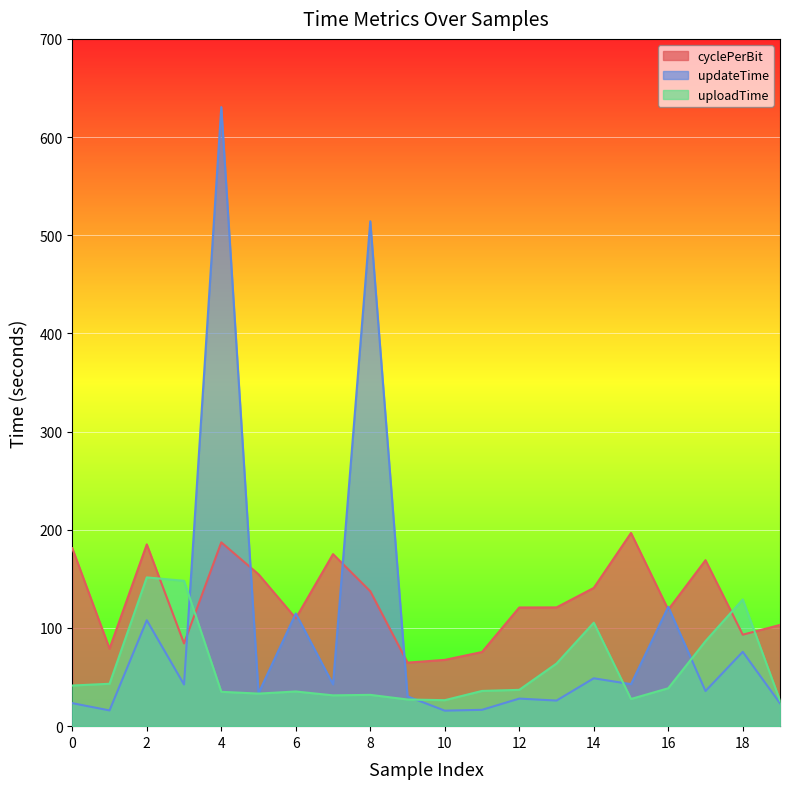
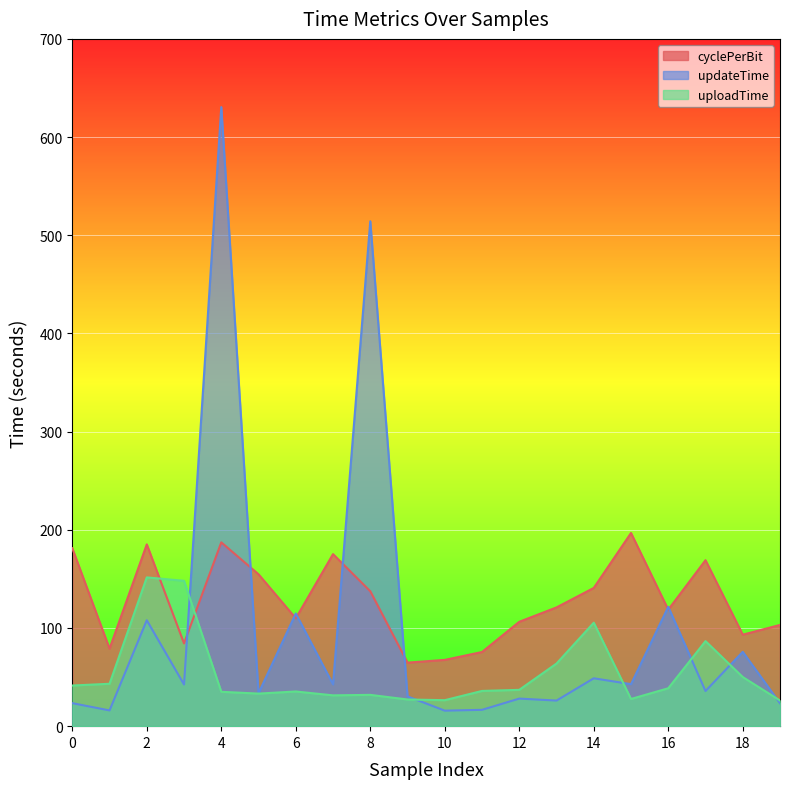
  {
    "cyclePerBit": {
      "0": 180,
      "2": 190,
      "4": 190,
      "6": 110,
      "8": 140,
      "10": 70,
-     "12": 120,
+     "12": 110,
      "14": 140,
      "16": 120,
      "18": 90
    },
    "updateTime": {
      "0": 20,
      "2": 110,
      "4": 630,
      "6": 110,
      "8": 510,
      "10": 20,
      "12": 30,
      "14": 50,
      "16": 120,
      "18": 80
    },
    "uploadTime": {
      "0": 40,
      "2": 150,
      "4": 40,
      "6": 40,
      "8": 30,
      "10": 30,
      "12": 40,
      "14": 110,
      "16": 40,
-     "18": 130
+     "18": 50
    }
  }
